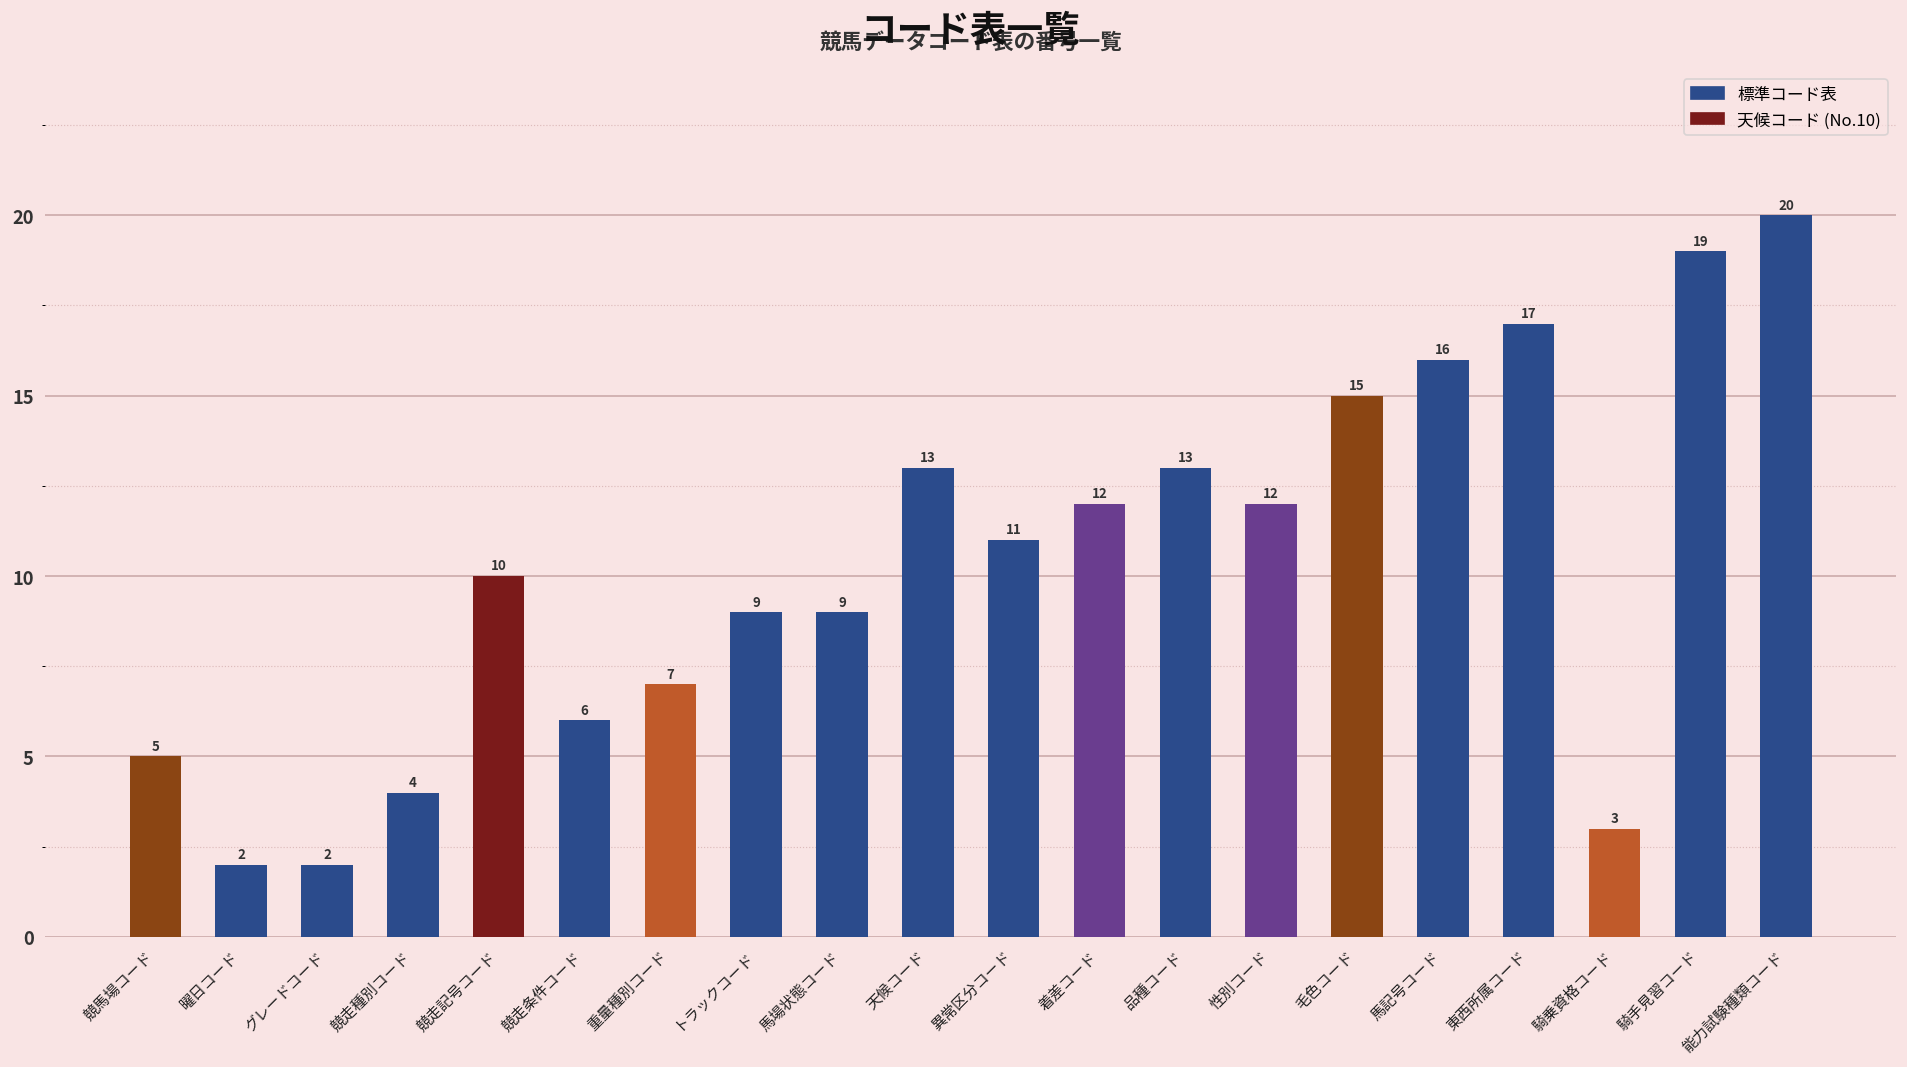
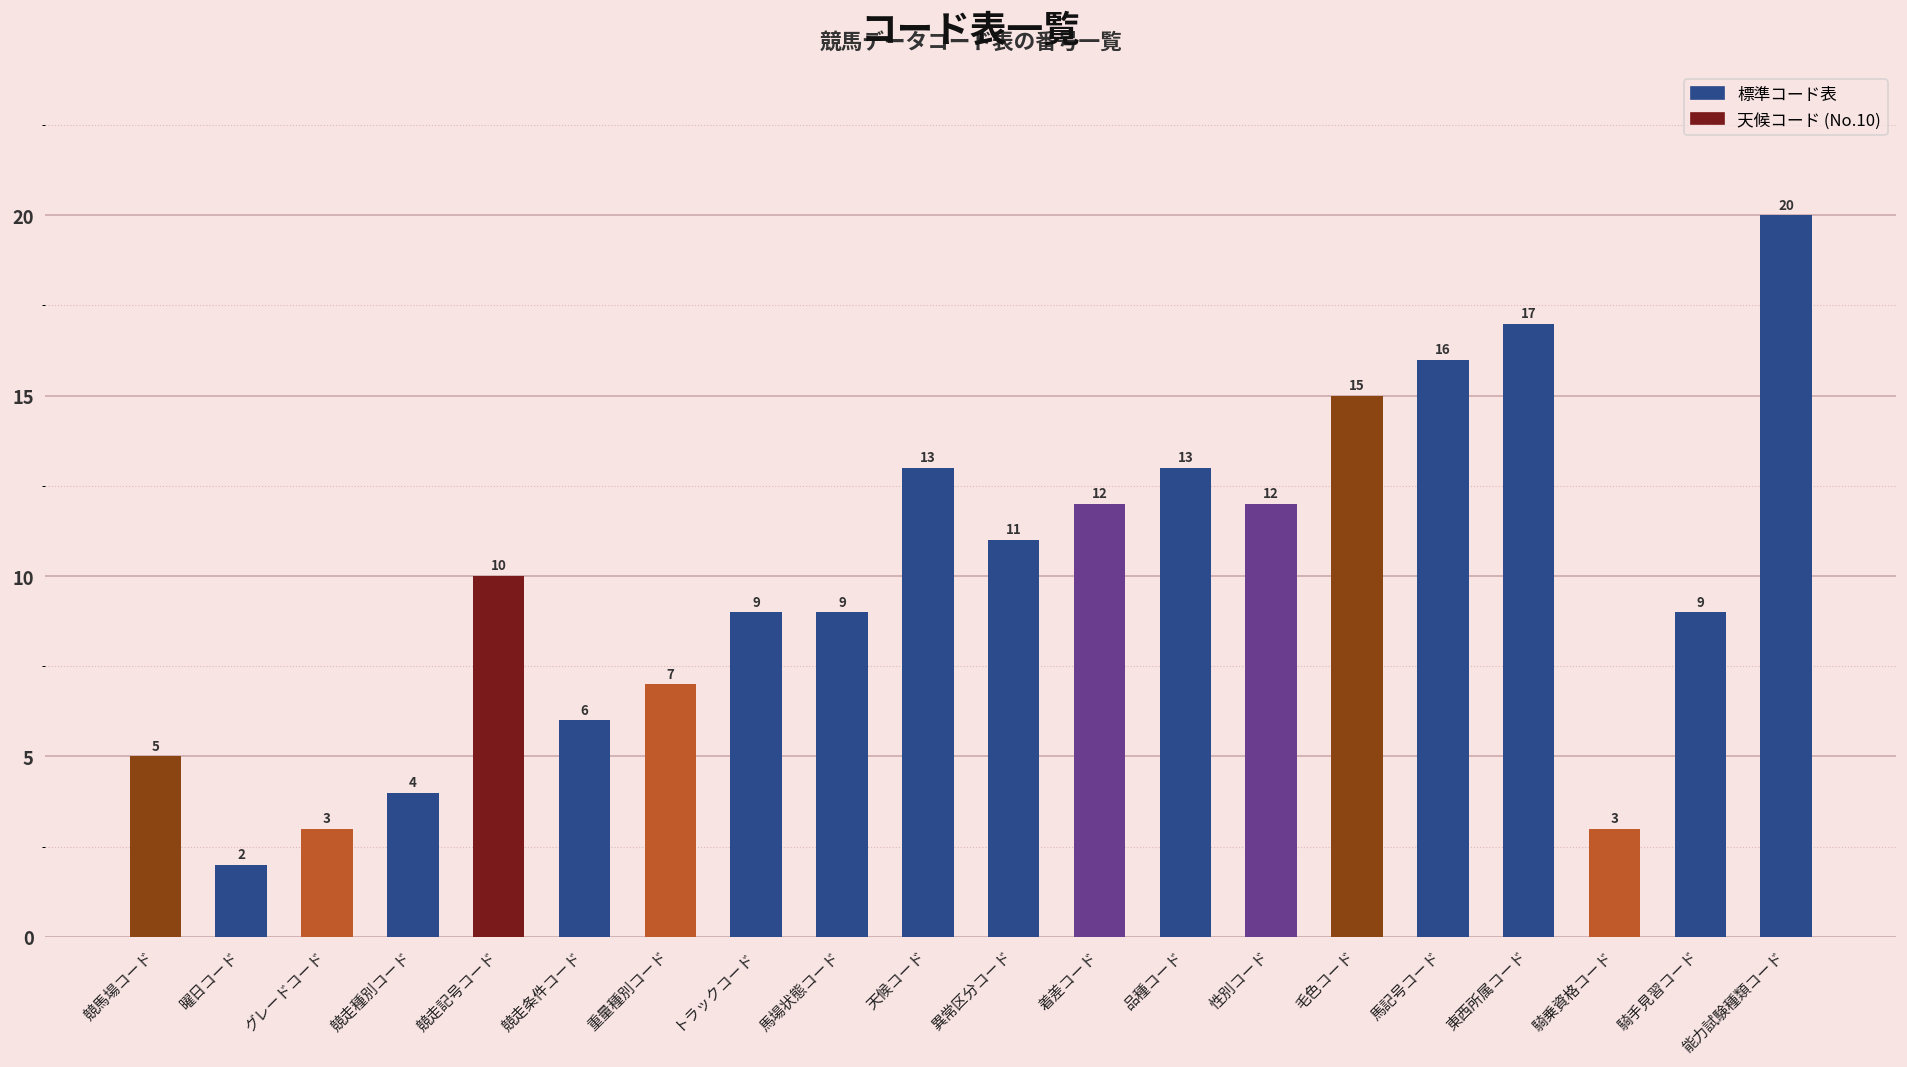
  {
    "競馬場コード": 5,
    "曜日コード": 2,
-   "グレードコード": 2,
+   "グレードコード": 3,
    "競走種別コード": 4,
    "競走記号コード": 10,
    "競走条件コード": 6,
    "重量種別コード": 7,
    "トラックコード": 9,
    "馬場状態コード": 9,
    "天候コード": 13,
    "異常区分コード": 11,
    "着差コード": 12,
    "品種コード": 13,
    "性別コード": 12,
    "毛色コード": 15,
    "馬記号コード": 16,
    "東西所属コード": 17,
    "騎乗資格コード": 3,
-   "騎手見習コード": 19,
+   "騎手見習コード": 9,
    "能力試験種類コード": 20
  }
